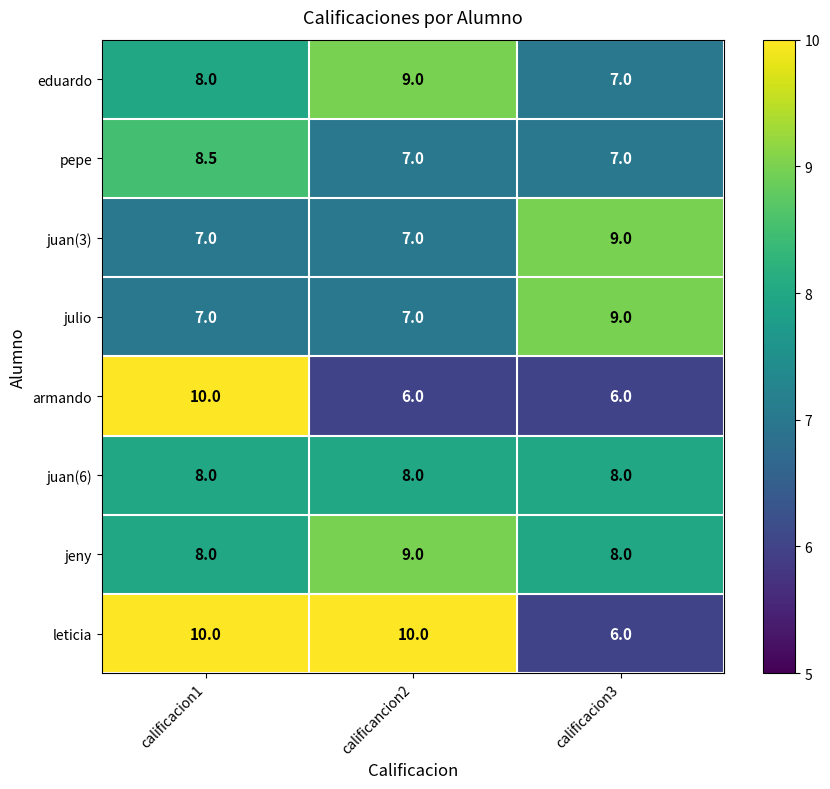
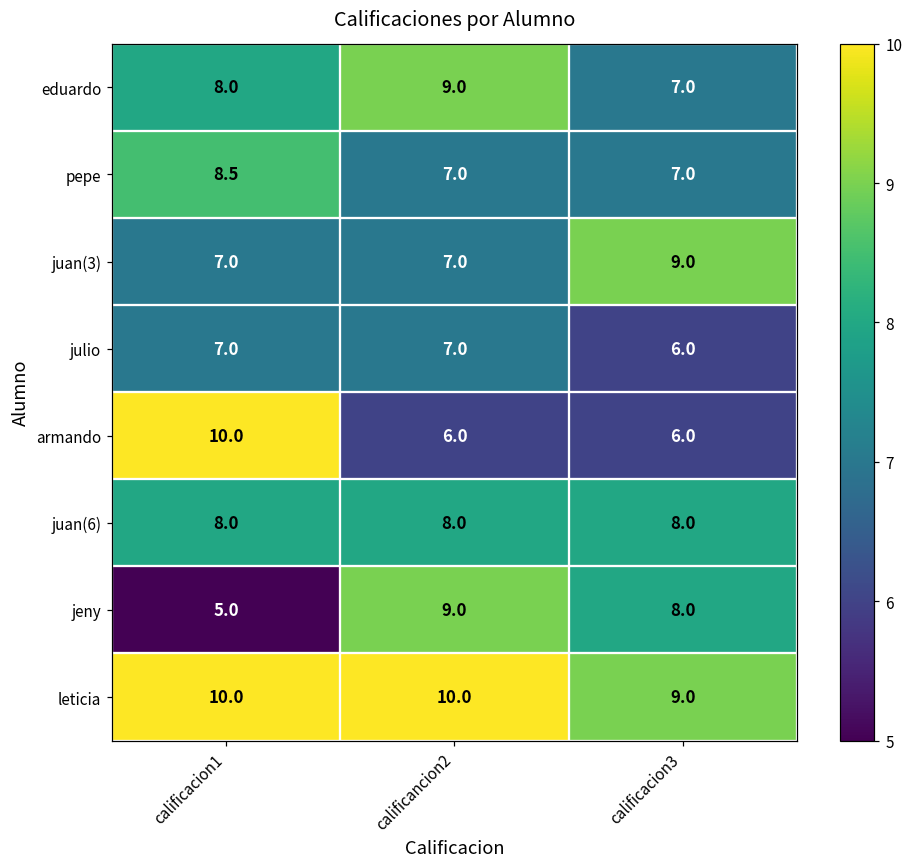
  {
    "eduardo": {
      "calificacion1": 8.0,
      "calificancion2": 9.0,
      "calificacion3": 7.0
    },
    "pepe": {
      "calificacion1": 8.5,
      "calificancion2": 7.0,
      "calificacion3": 7.0
    },
    "juan(3)": {
      "calificacion1": 7.0,
      "calificancion2": 7.0,
      "calificacion3": 9.0
    },
    "julio": {
      "calificacion1": 7.0,
      "calificancion2": 7.0,
-     "calificacion3": 9.0
+     "calificacion3": 6.0
    },
    "armando": {
      "calificacion1": 10.0,
      "calificancion2": 6.0,
      "calificacion3": 6.0
    },
    "juan(6)": {
      "calificacion1": 8.0,
      "calificancion2": 8.0,
      "calificacion3": 8.0
    },
    "jeny": {
-     "calificacion1": 8.0,
+     "calificacion1": 5.0,
      "calificancion2": 9.0,
      "calificacion3": 8.0
    },
    "leticia": {
      "calificacion1": 10.0,
      "calificancion2": 10.0,
-     "calificacion3": 6.0
+     "calificacion3": 9.0
    }
  }
